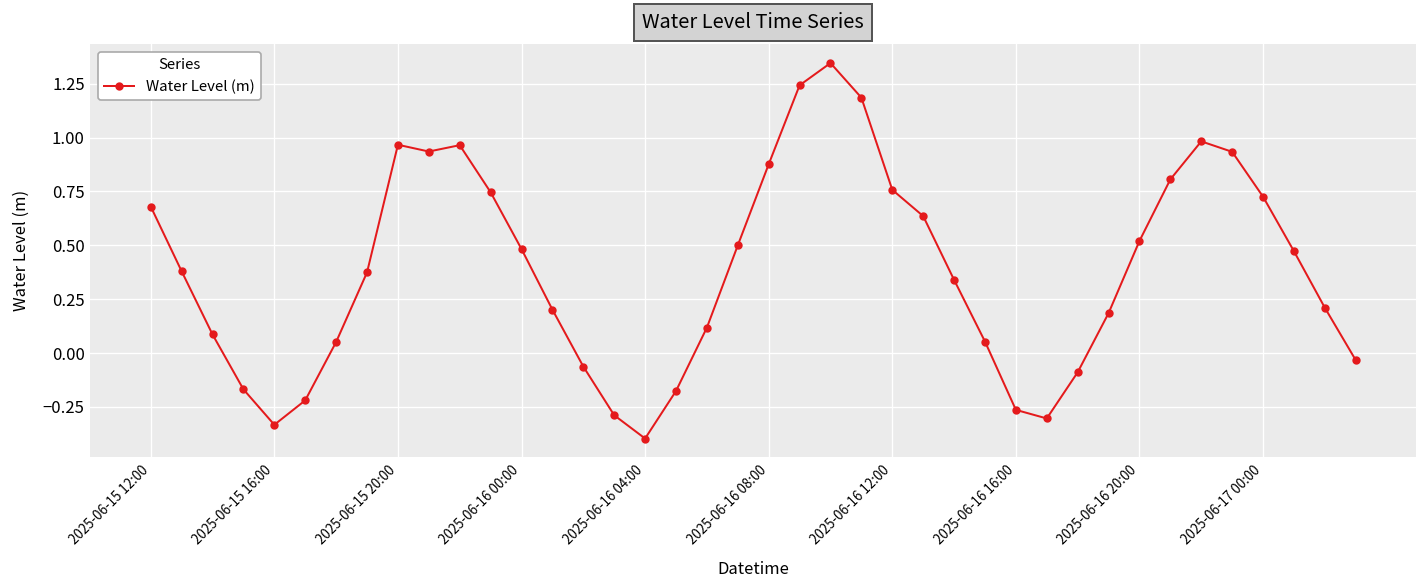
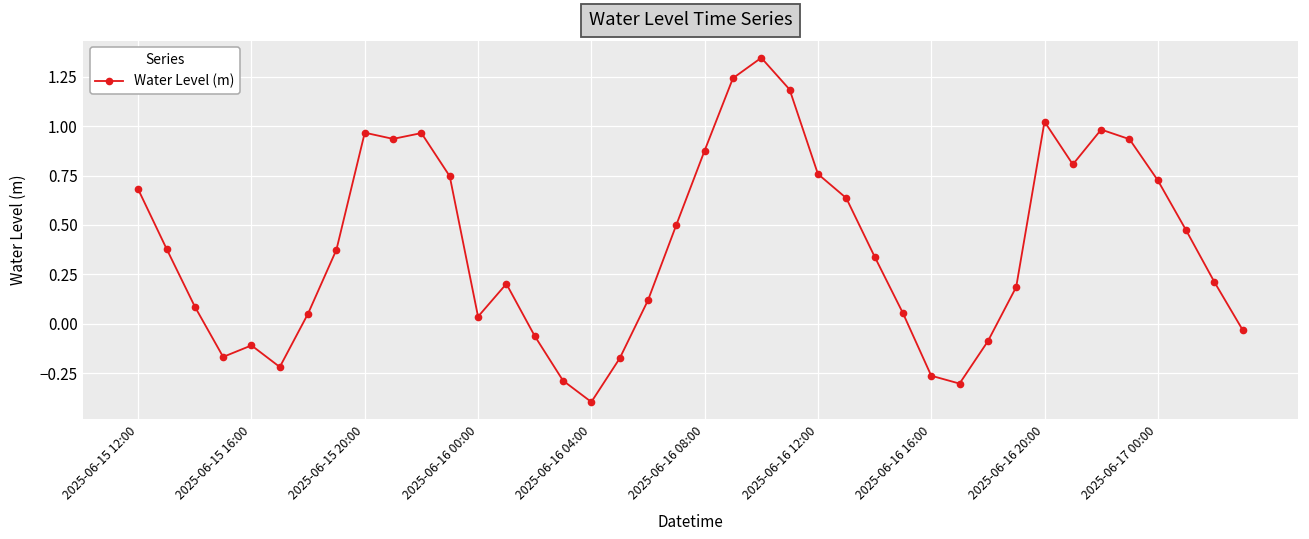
  {
    "2025-06-15 12:00": 0.68,
-   "2025-06-15 16:00": -0.33,
+   "2025-06-15 16:00": -0.11,
    "2025-06-15 20:00": 0.97,
-   "2025-06-16 00:00": 0.48,
+   "2025-06-16 00:00": 0.04,
    "2025-06-16 04:00": -0.40,
    "2025-06-16 08:00": 0.88,
    "2025-06-16 12:00": 0.76,
    "2025-06-16 16:00": -0.26,
-   "2025-06-16 20:00": 0.52,
+   "2025-06-16 20:00": 1.02,
    "2025-06-17 00:00": 0.73
  }
